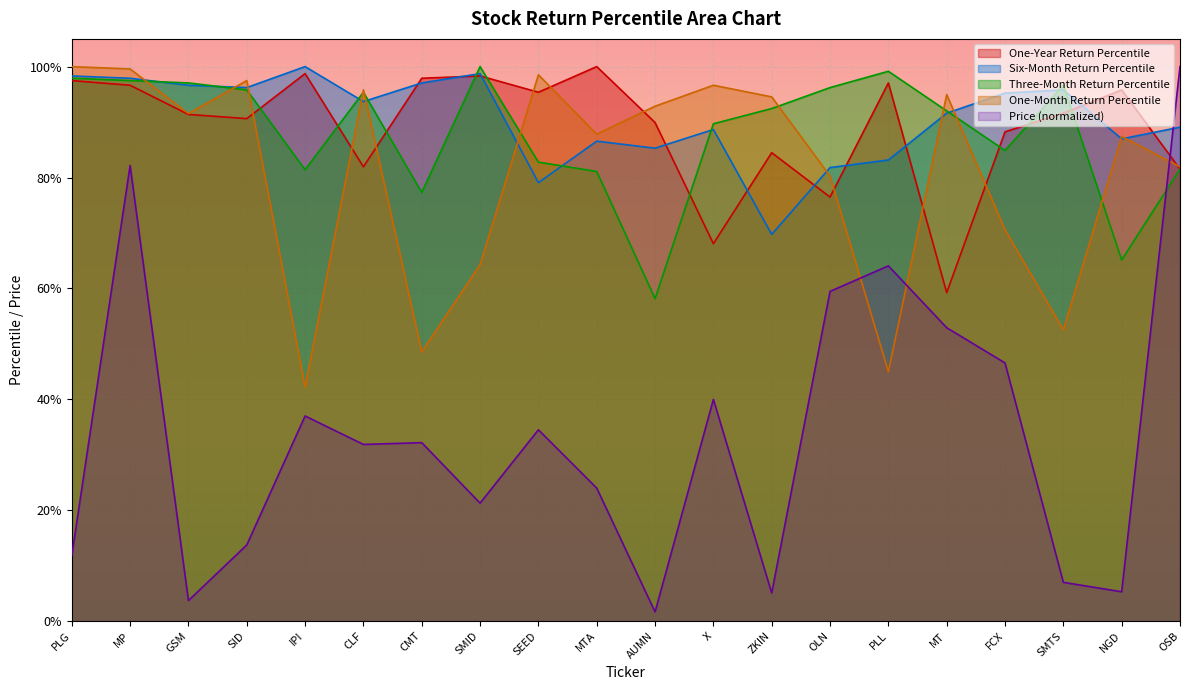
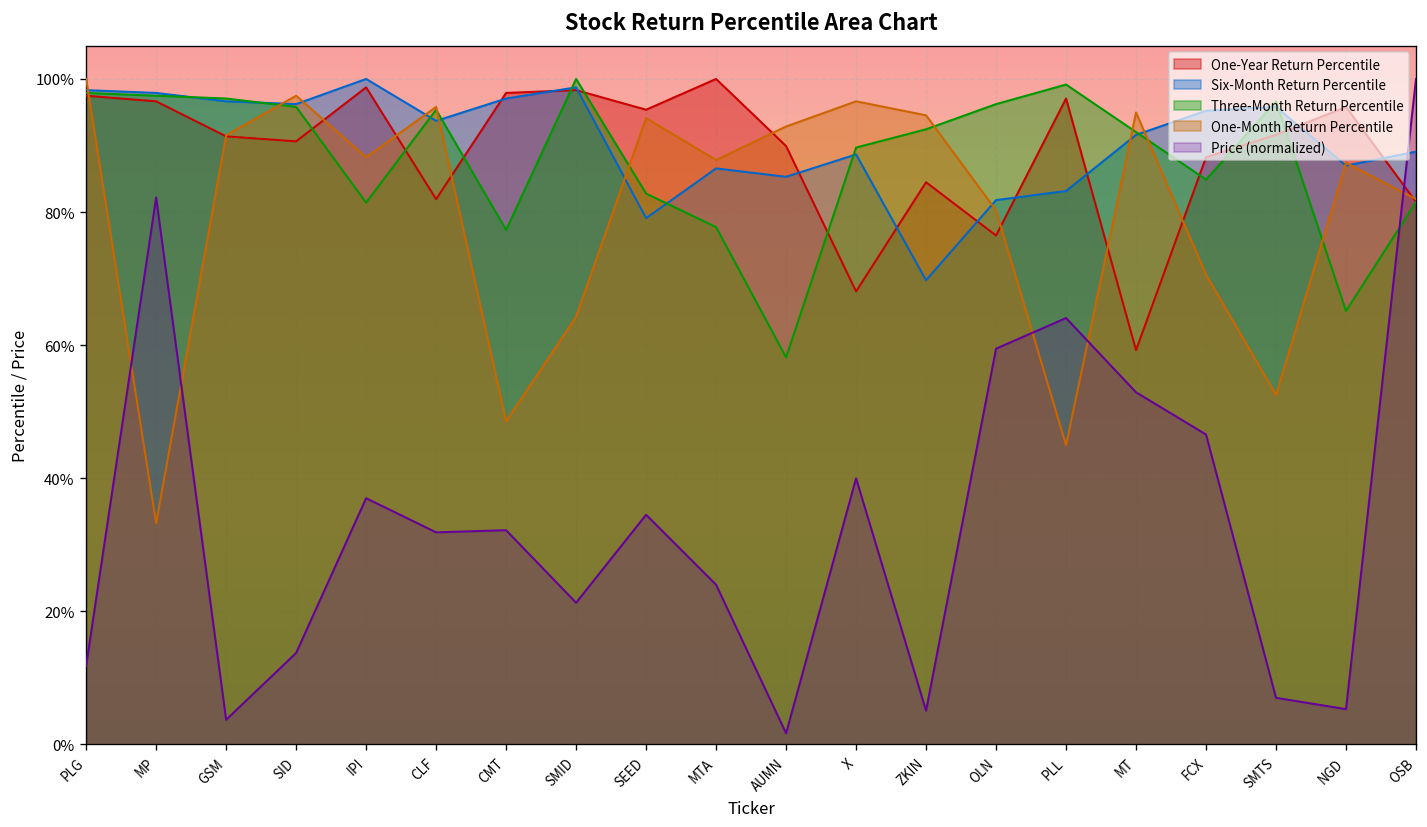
  {
    "One-Year Return Percentile": {
      "MP": "97%",
      "SID": "91%",
      "IPI": "99%",
      "CLF": "82%",
      "CMT": "98%",
      "SEED": "95%",
      "MTA": "100%",
      "AUMN": "90%",
      "X": "68%",
      "ZKIN": "84%",
      "OLN": "76%",
      "PLL": "97%",
      "MT": "59%",
      "FCX": "88%"
    },
    "Six-Month Return Percentile": {
      "IPI": "100%",
      "CLF": "94%",
      "CMT": "97%",
      "SEED": "79%",
      "MTA": "87%",
      "AUMN": "85%",
      "X": "89%",
      "ZKIN": "70%",
      "OLN": "82%",
      "PLL": "83%",
      "OSB": "89%"
    },
    "Three-Month Return Percentile": {
      "IPI": "81%",
      "CMT": "77%",
      "SMID": "100%",
      "SEED": "83%",
-     "MTA": "81%",
+     "MTA": "78%",
      "AUMN": "58%",
      "X": "90%",
      "ZKIN": "92%",
      "OLN": "96%",
      "PLL": "99%",
      "FCX": "85%",
      "NGD": "65%"
    },
    "One-Month Return Percentile": {
      "PLG": "100%",
-     "MP": "100%",
+     "MP": "33%",
      "SID": "97%",
-     "IPI": "42%",
+     "IPI": "88%",
      "CMT": "49%",
      "SMID": "64%",
-     "SEED": "99%",
+     "SEED": "94%",
      "MTA": "88%",
      "AUMN": "93%",
      "X": "97%",
      "ZKIN": "95%",
      "OLN": "80%",
      "PLL": "45%",
      "MT": "95%",
      "FCX": "71%",
      "SMTS": "53%"
    },
    "Price (normalized)": {
      "PLG": "12%",
      "MP": "82%",
      "GSM": "4%",
      "SID": "14%",
      "IPI": "37%",
      "CLF": "32%",
      "CMT": "32%",
      "SMID": "21%",
      "SEED": "35%",
      "MTA": "24%",
      "AUMN": "2%",
      "X": "40%",
      "ZKIN": "5%",
      "OLN": "59%",
      "PLL": "64%",
      "MT": "53%",
      "FCX": "47%",
      "SMTS": "7%",
      "NGD": "5%",
      "OSB": "100%"
    }
  }
